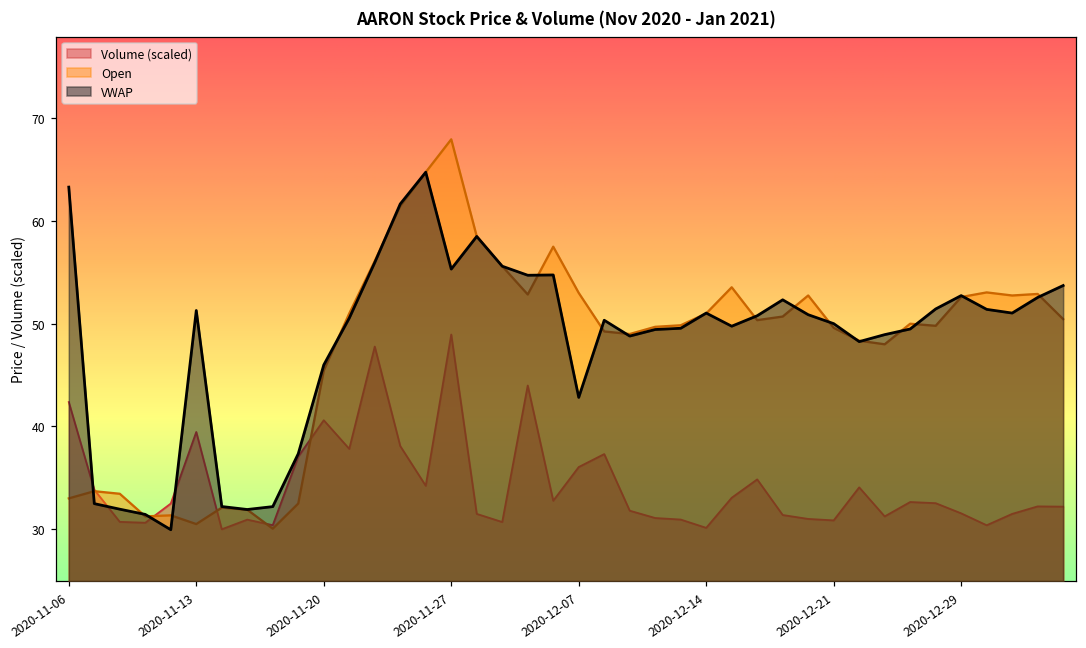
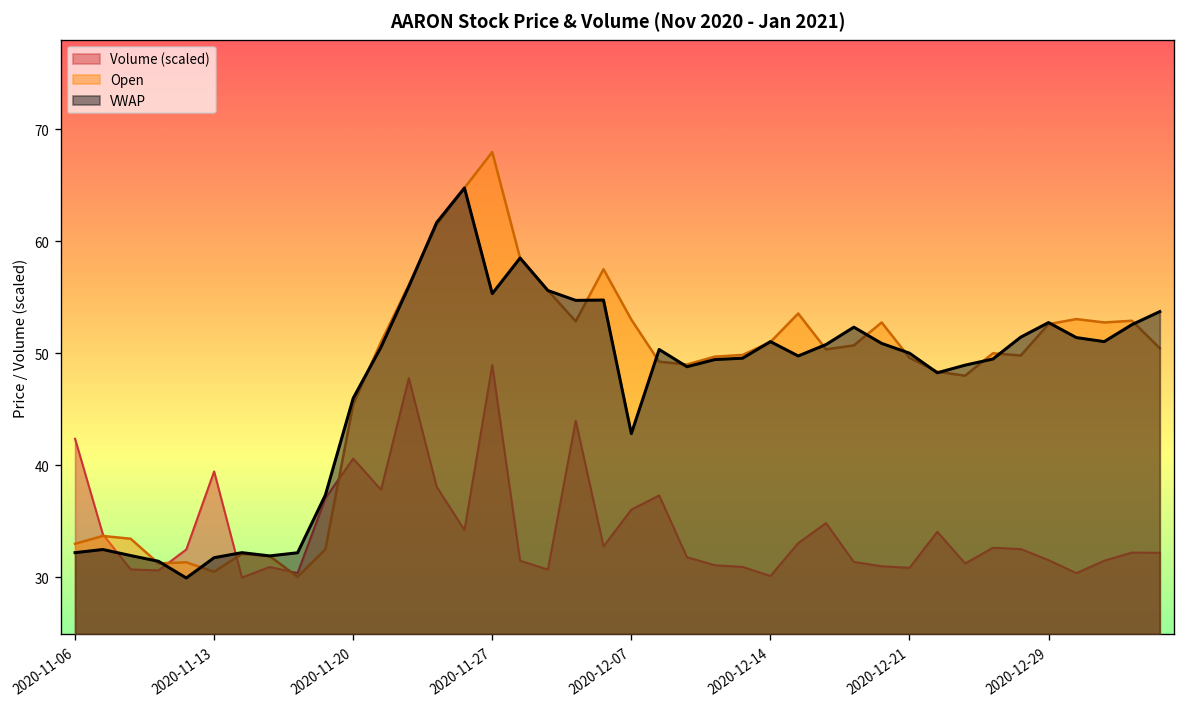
  {
    "Volume (scaled)": {
      "2020-11-06": 42,
      "2020-11-13": 39,
      "2020-11-20": 41,
      "2020-11-27": 49,
      "2020-12-07": 36,
      "2020-12-14": 30,
      "2020-12-21": 31,
      "2020-12-29": 32
    },
    "Open": {
      "2020-11-06": 33,
      "2020-11-13": 31,
      "2020-11-20": 45,
      "2020-11-27": 68,
      "2020-12-07": 53,
      "2020-12-21": 50
    },
    "VWAP": {
-     "2020-11-06": 63,
-     "2020-11-13": 51,
+     "2020-11-06": 32,
+     "2020-11-13": 32,
      "2020-11-20": 46,
      "2020-11-27": 55,
      "2020-12-07": 43,
      "2020-12-21": 50
    }
  }
